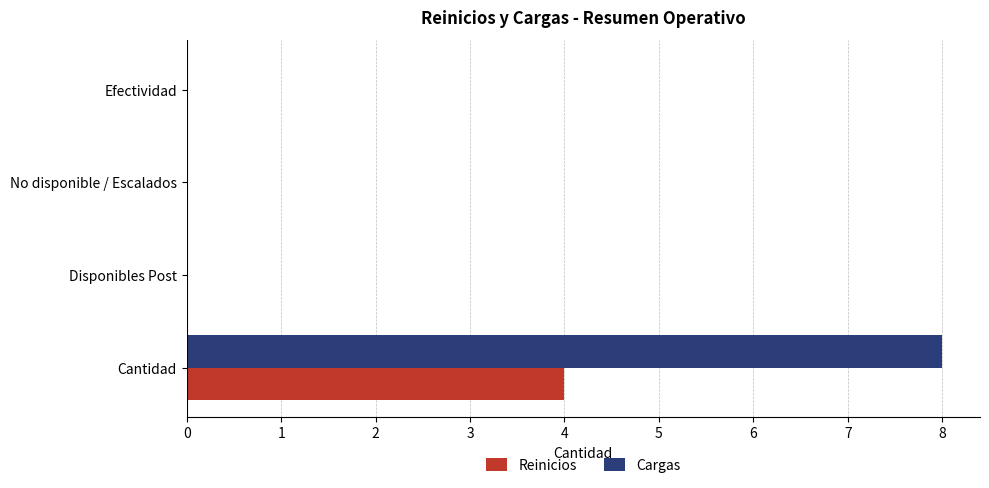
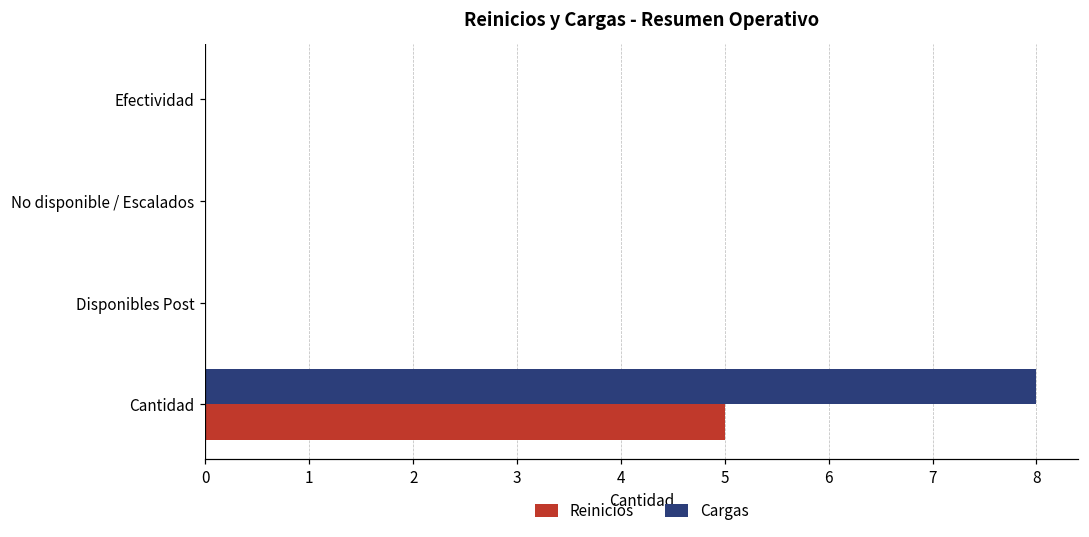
  {
    "Reinicios": {
      "Efectividad": 0,
      "No disponible / Escalados": 0,
      "Disponibles Post": 0,
-     "Cantidad": 4
+     "Cantidad": 5
    },
    "Cargas": {
      "Efectividad": 0,
      "No disponible / Escalados": 0,
      "Disponibles Post": 0,
      "Cantidad": 8
    }
  }
